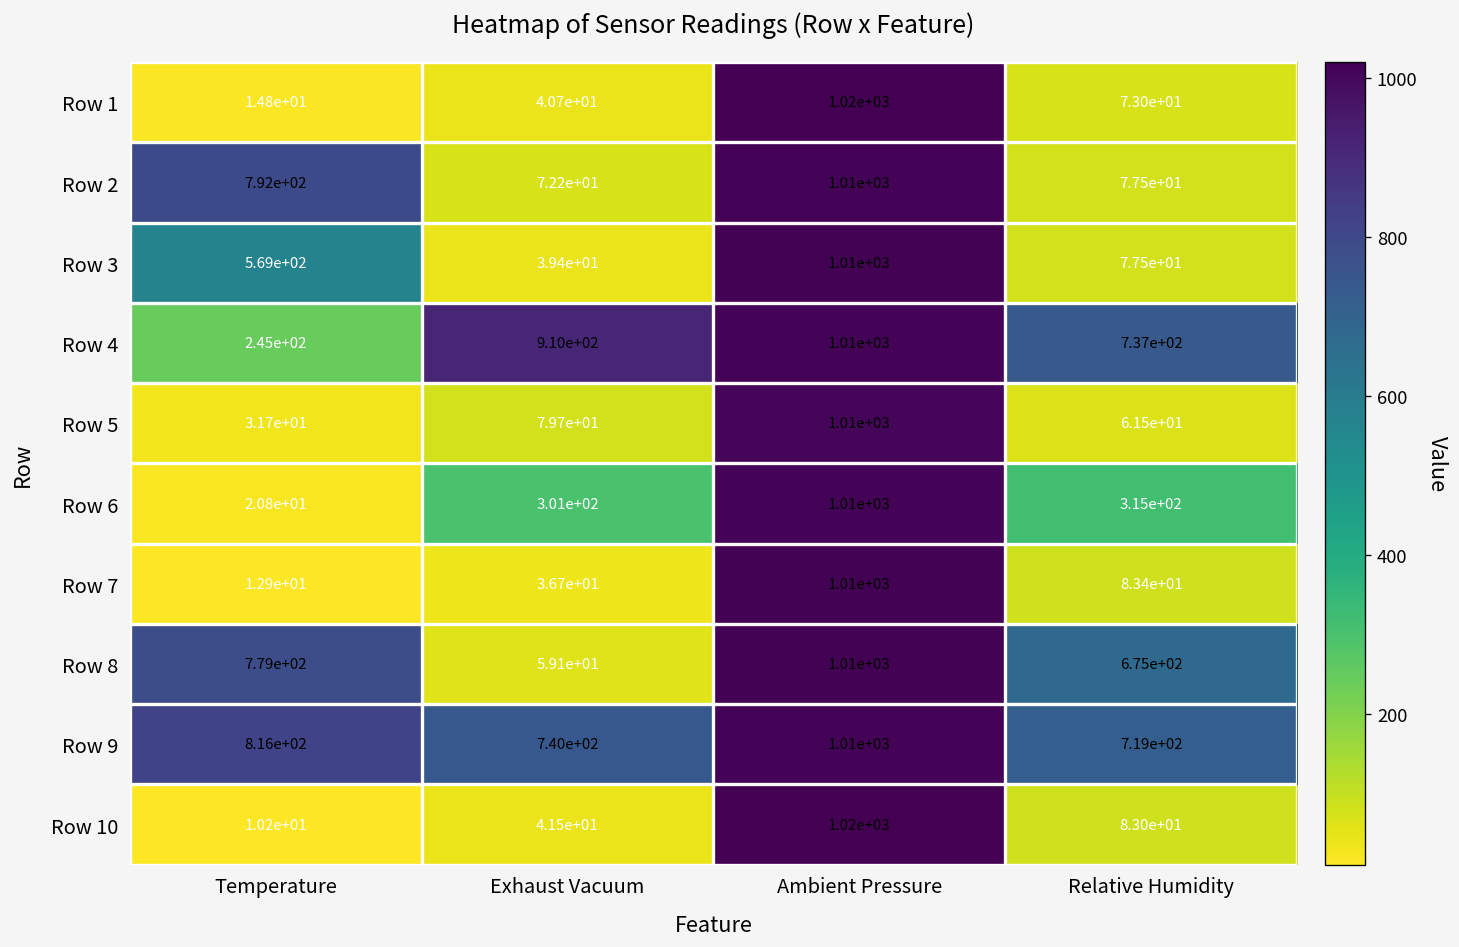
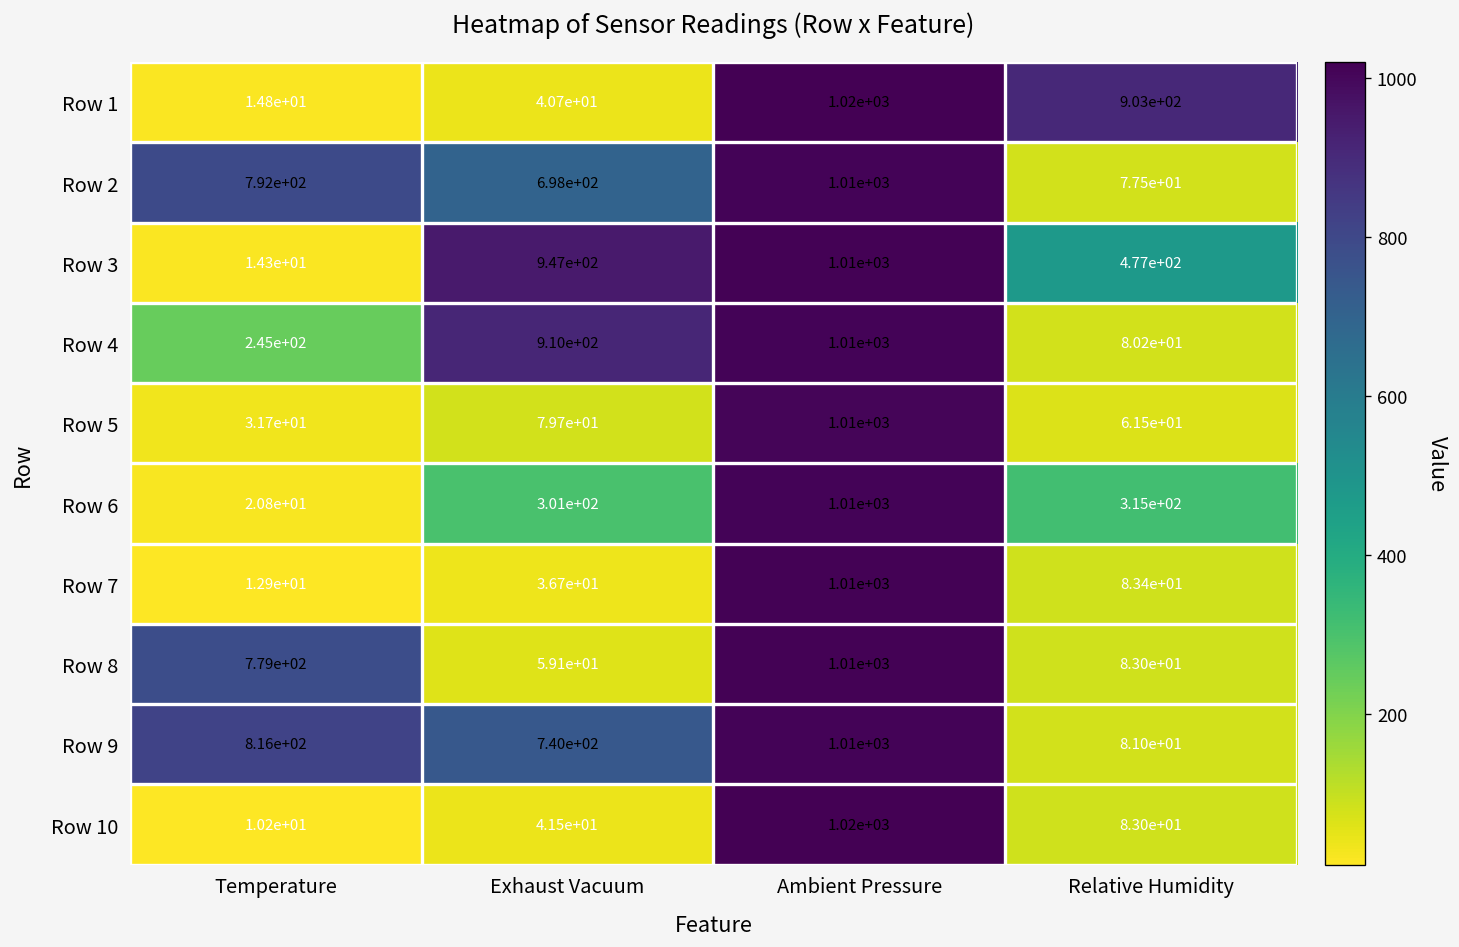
  {
    "Row 1": {
      "Temperature": "1.48e+01",
      "Exhaust Vacuum": "4.07e+01",
      "Ambient Pressure": "1.02e+03",
-     "Relative Humidity": "7.30e+01"
+     "Relative Humidity": "9.03e+02"
    },
    "Row 2": {
      "Temperature": "7.92e+02",
-     "Exhaust Vacuum": "7.22e+01",
+     "Exhaust Vacuum": "6.98e+02",
      "Ambient Pressure": "1.01e+03",
      "Relative Humidity": "7.75e+01"
    },
    "Row 3": {
-     "Temperature": "5.69e+02",
-     "Exhaust Vacuum": "3.94e+01",
+     "Temperature": "1.43e+01",
+     "Exhaust Vacuum": "9.47e+02",
      "Ambient Pressure": "1.01e+03",
-     "Relative Humidity": "7.75e+01"
+     "Relative Humidity": "4.77e+02"
    },
    "Row 4": {
      "Temperature": "2.45e+02",
      "Exhaust Vacuum": "9.10e+02",
      "Ambient Pressure": "1.01e+03",
-     "Relative Humidity": "7.37e+02"
+     "Relative Humidity": "8.02e+01"
    },
    "Row 5": {
      "Temperature": "3.17e+01",
      "Exhaust Vacuum": "7.97e+01",
      "Ambient Pressure": "1.01e+03",
      "Relative Humidity": "6.15e+01"
    },
    "Row 6": {
      "Temperature": "2.08e+01",
      "Exhaust Vacuum": "3.01e+02",
      "Ambient Pressure": "1.01e+03",
      "Relative Humidity": "3.15e+02"
    },
    "Row 7": {
      "Temperature": "1.29e+01",
      "Exhaust Vacuum": "3.67e+01",
      "Ambient Pressure": "1.01e+03",
      "Relative Humidity": "8.34e+01"
    },
    "Row 8": {
      "Temperature": "7.79e+02",
      "Exhaust Vacuum": "5.91e+01",
      "Ambient Pressure": "1.01e+03",
-     "Relative Humidity": "6.75e+02"
+     "Relative Humidity": "8.30e+01"
    },
    "Row 9": {
      "Temperature": "8.16e+02",
      "Exhaust Vacuum": "7.40e+02",
      "Ambient Pressure": "1.01e+03",
-     "Relative Humidity": "7.19e+02"
+     "Relative Humidity": "8.10e+01"
    },
    "Row 10": {
      "Temperature": "1.02e+01",
      "Exhaust Vacuum": "4.15e+01",
      "Ambient Pressure": "1.02e+03",
      "Relative Humidity": "8.30e+01"
    }
  }
